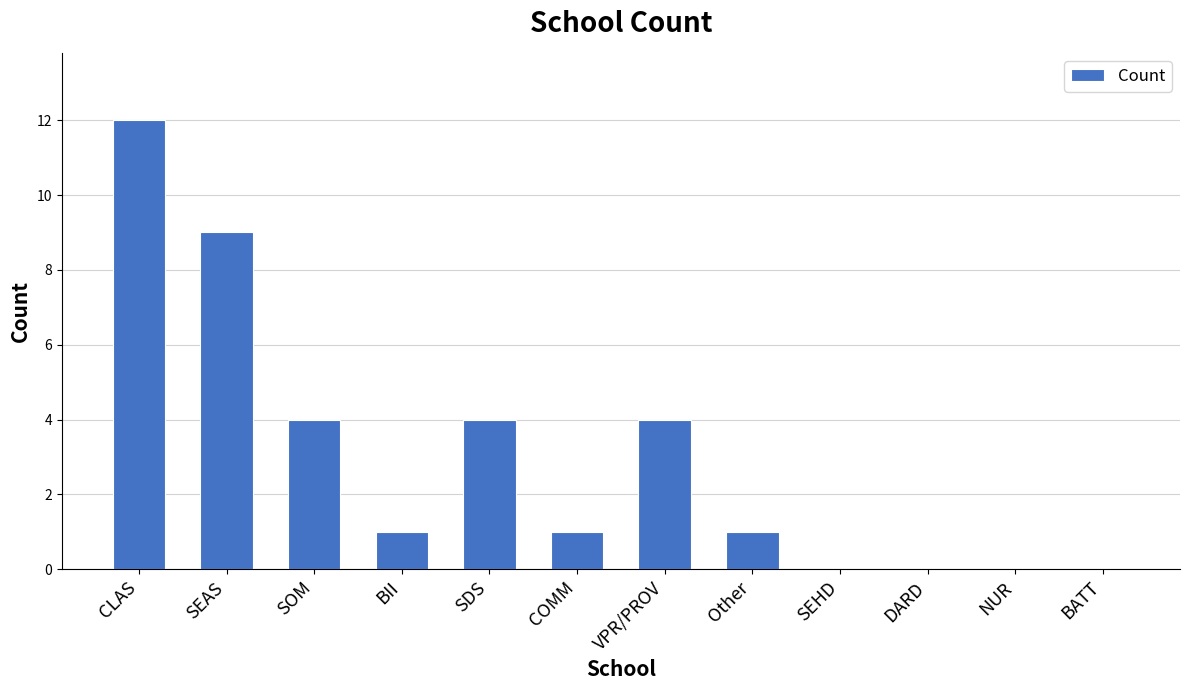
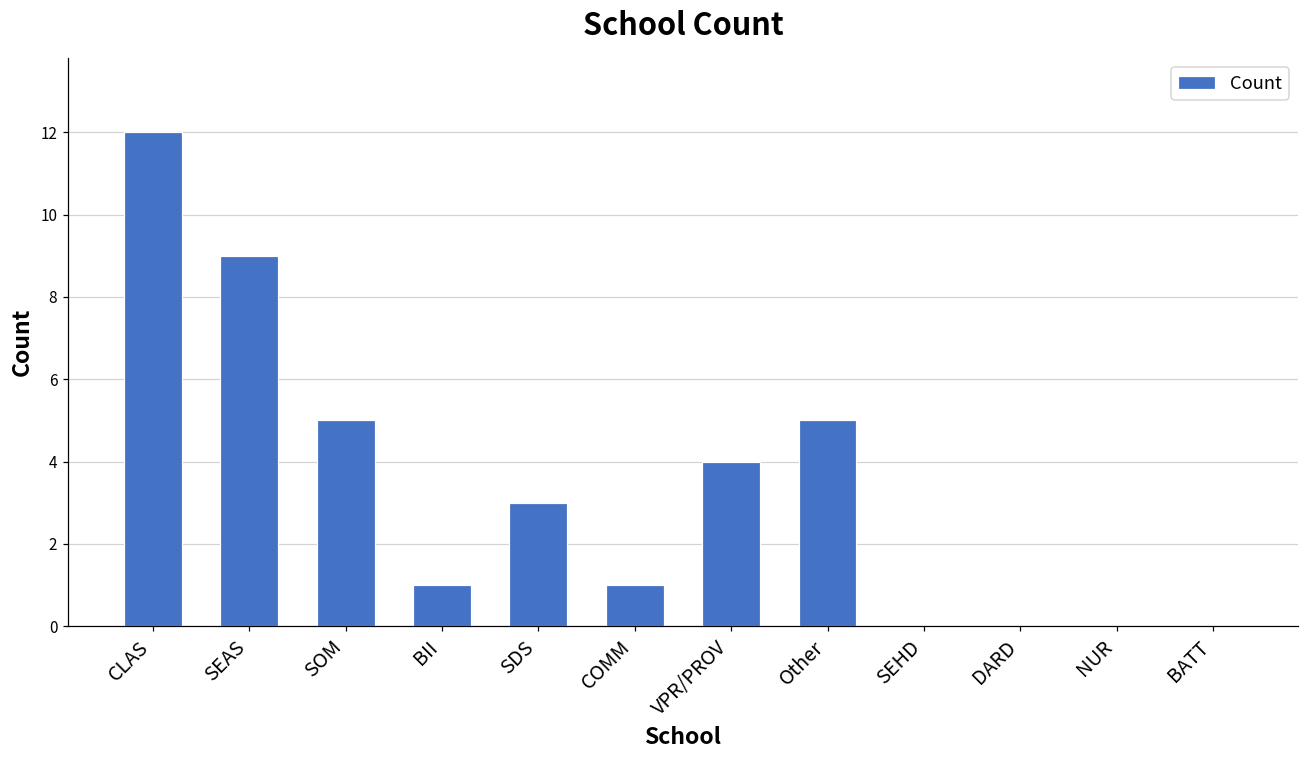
  {
    "CLAS": 12,
    "SEAS": 9,
-   "SOM": 4,
+   "SOM": 5,
    "BII": 1,
-   "SDS": 4,
+   "SDS": 3,
    "COMM": 1,
    "VPR/PROV": 4,
-   "Other": 1,
+   "Other": 5,
    "SEHD": 0,
    "DARD": 0,
    "NUR": 0,
    "BATT": 0
  }
